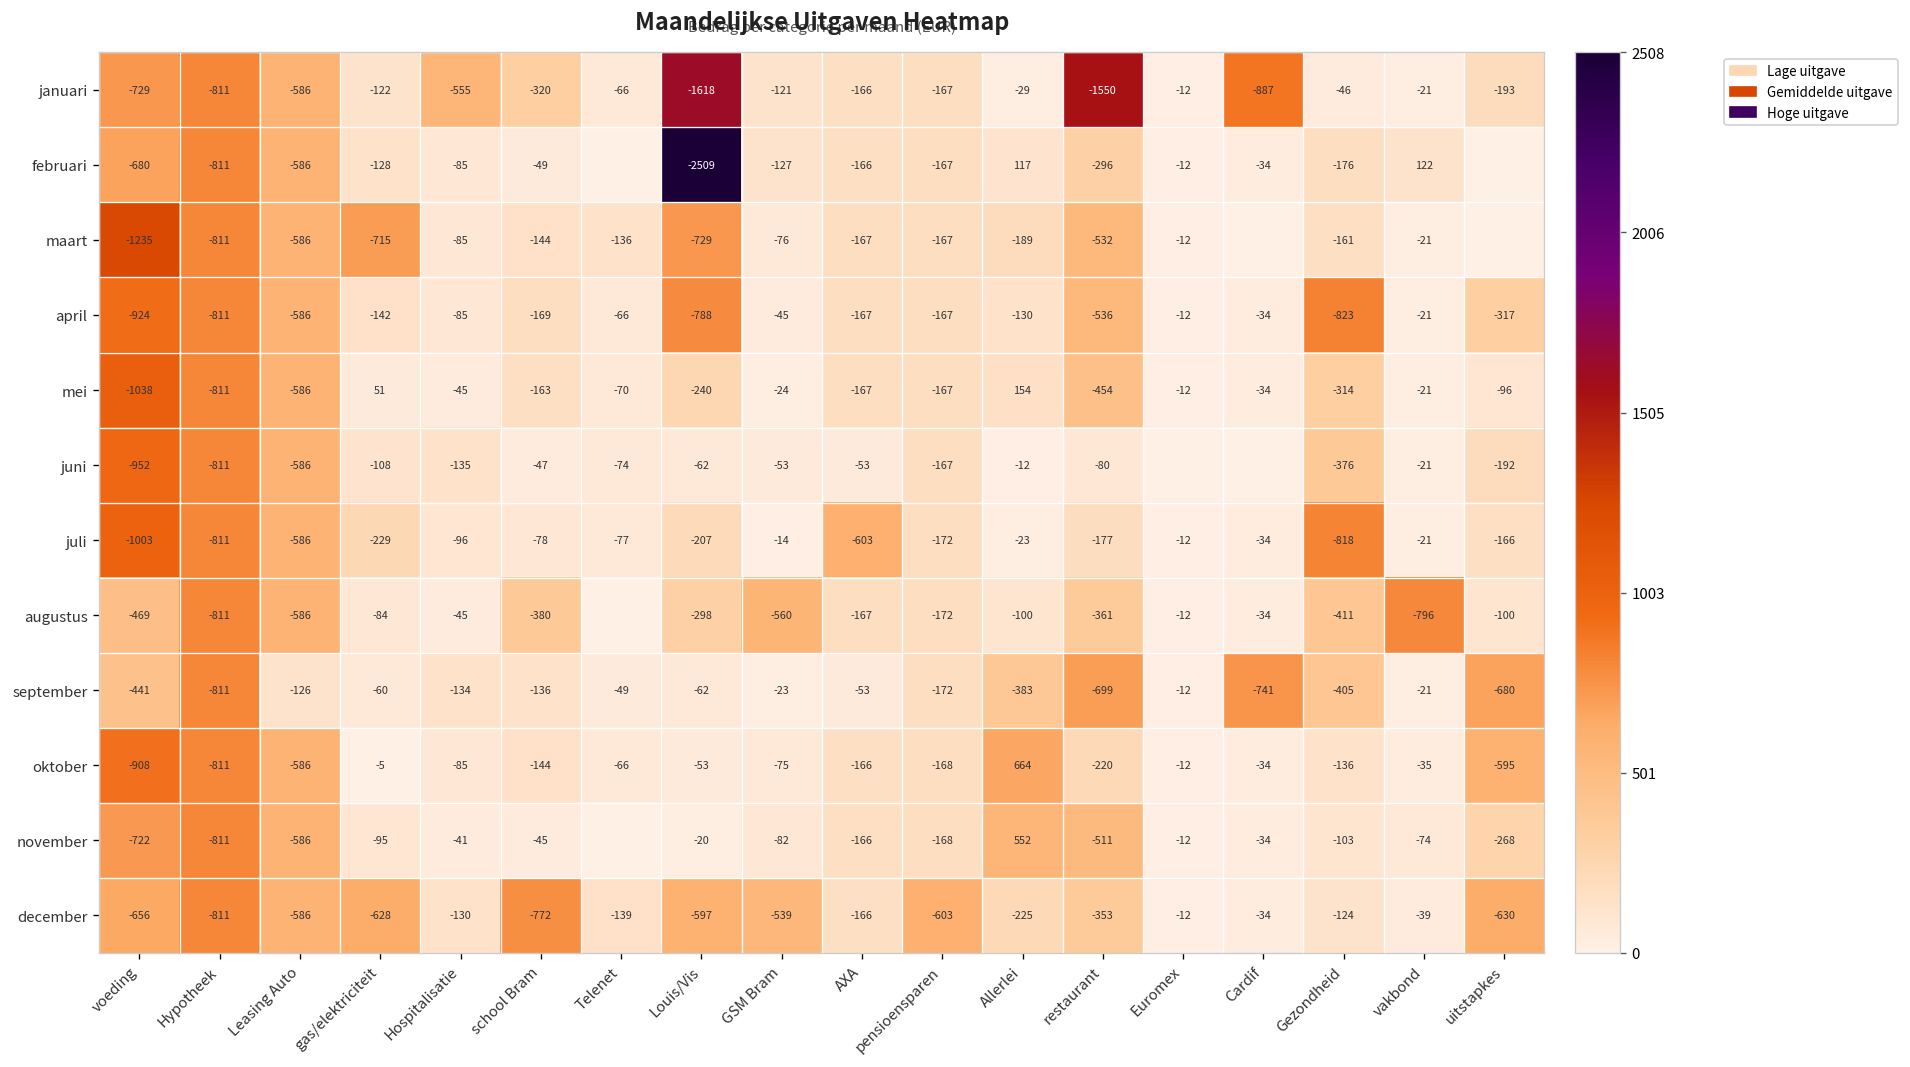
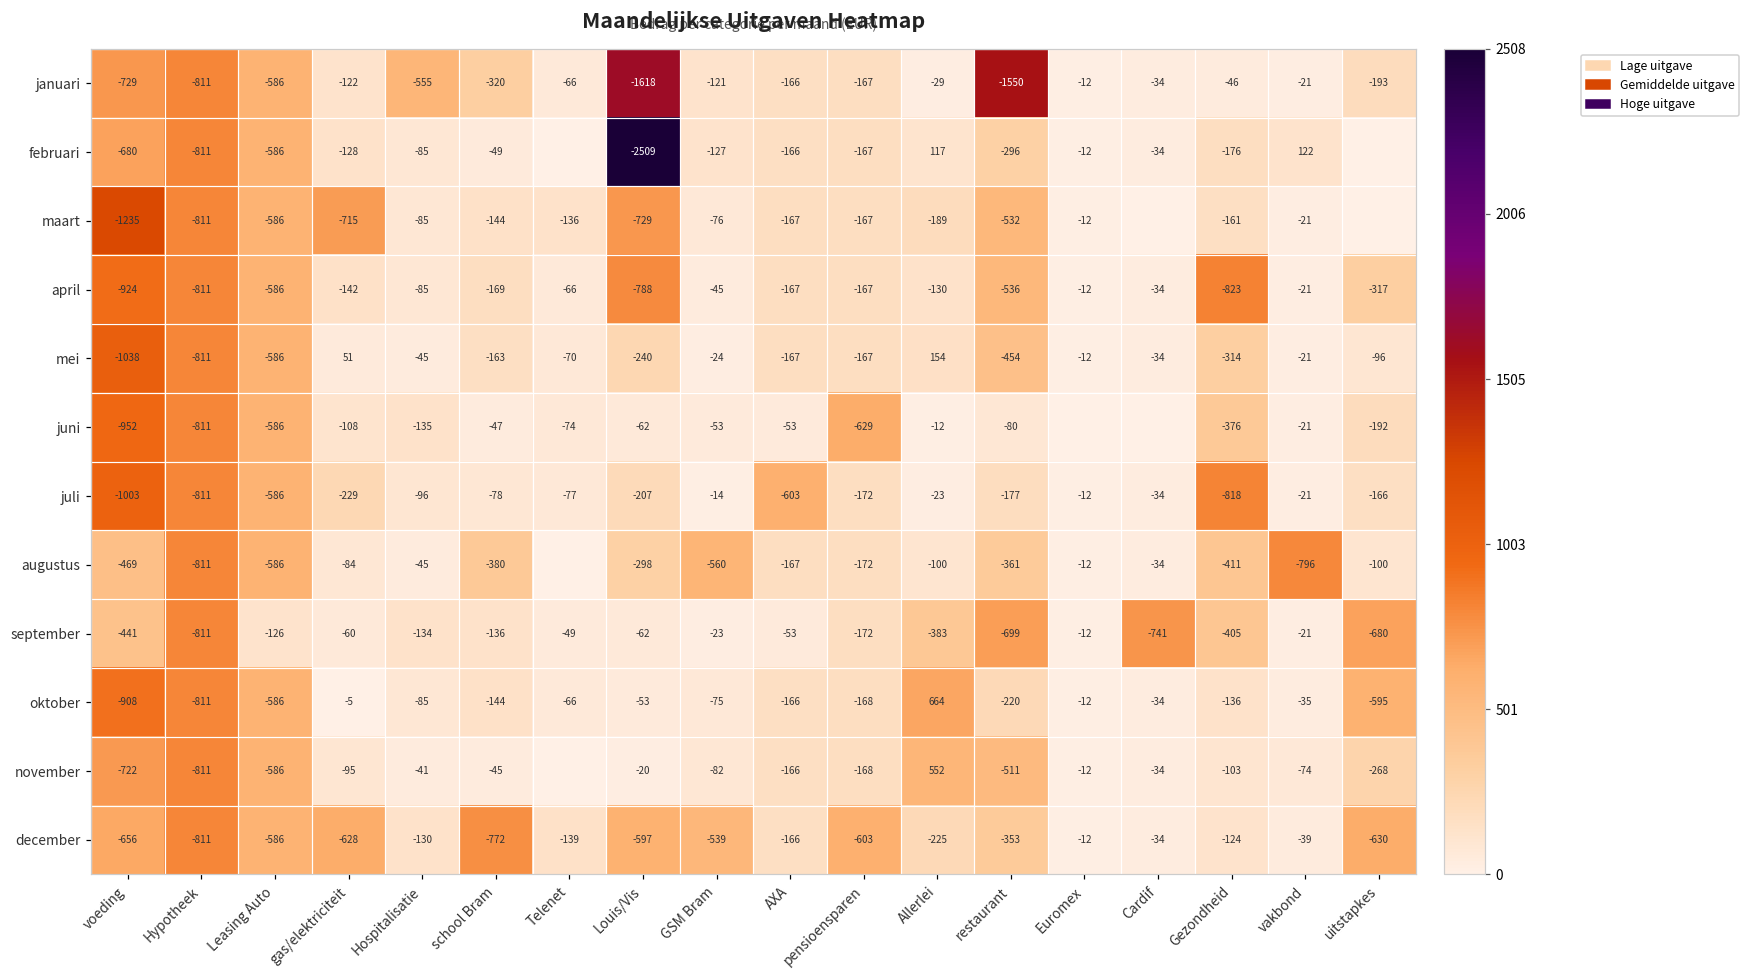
  {
    "januari": {
      "voeding": -729,
      "Hypotheek": -811,
      "Leasing Auto": -586,
      "gas/elektriciteit": -122,
      "Hospitalisatie": -555,
      "school Bram": -320,
      "Telenet": -66,
      "Louis/Vis": -1618,
      "GSM Bram": -121,
      "AXA": -166,
      "pensioensparen": -167,
      "Allerlei": -29,
      "restaurant": -1550,
      "Euromex": -12,
-     "Cardif": -887,
+     "Cardif": -34,
      "Gezondheid": -46,
      "vakbond": -21,
      "uitstapkes": -193
    },
    "juni": {
      "voeding": -952,
      "Hypotheek": -811,
      "Leasing Auto": -586,
      "gas/elektriciteit": -108,
      "Hospitalisatie": -135,
      "school Bram": -47,
      "Telenet": -74,
      "Louis/Vis": -62,
      "GSM Bram": -53,
      "AXA": -53,
-     "pensioensparen": -167,
+     "pensioensparen": -629,
      "Allerlei": -12,
      "restaurant": -80,
      "Gezondheid": -376,
      "vakbond": -21,
      "uitstapkes": -192
    }
  }
